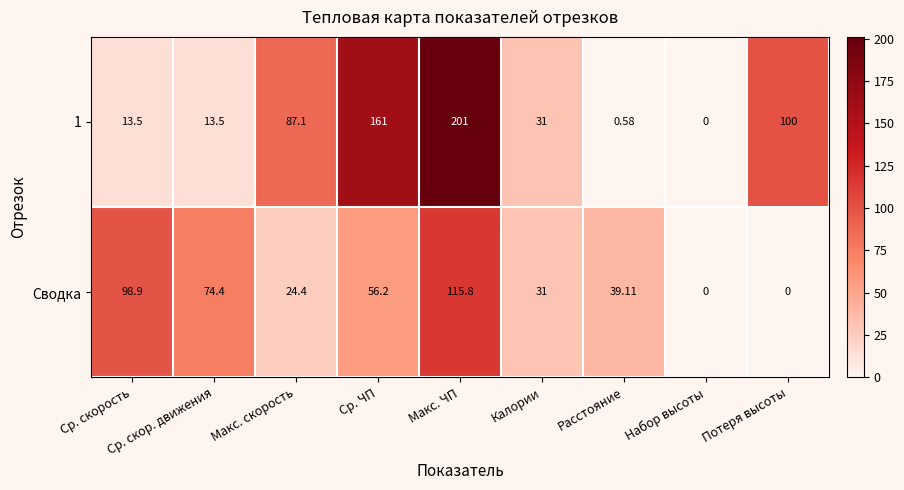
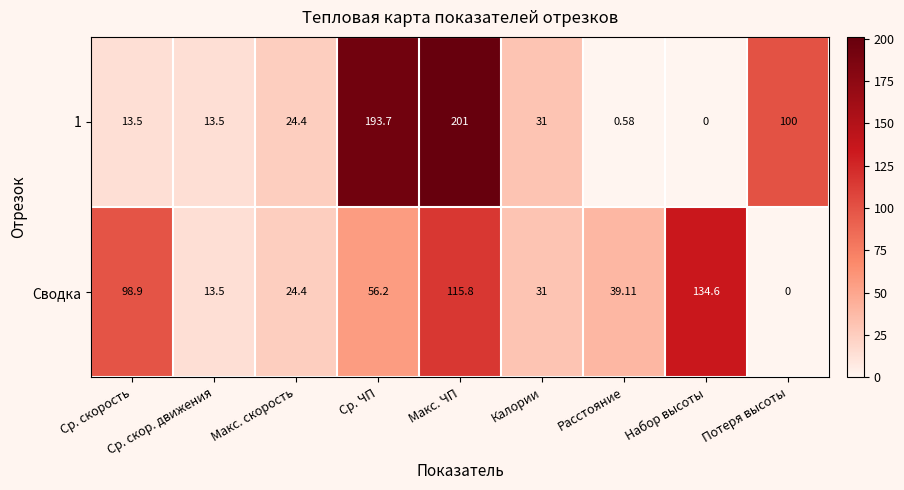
  {
    "1": {
      "Ср. скорость": 13.5,
      "Ср. скор. движения": 13.5,
-     "Макс. скорость": 87.1,
-     "Ср. ЧП": 161,
+     "Макс. скорость": 24.4,
+     "Ср. ЧП": 193.7,
      "Макс. ЧП": 201,
      "Калории": 31,
      "Расстояние": 0.58,
      "Набор высоты": 0,
      "Потеря высоты": 100
    },
    "Сводка": {
      "Ср. скорость": 98.9,
-     "Ср. скор. движения": 74.4,
+     "Ср. скор. движения": 13.5,
      "Макс. скорость": 24.4,
      "Ср. ЧП": 56.2,
      "Макс. ЧП": 115.8,
      "Калории": 31,
      "Расстояние": 39.11,
-     "Набор высоты": 0,
+     "Набор высоты": 134.6,
      "Потеря высоты": 0
    }
  }
